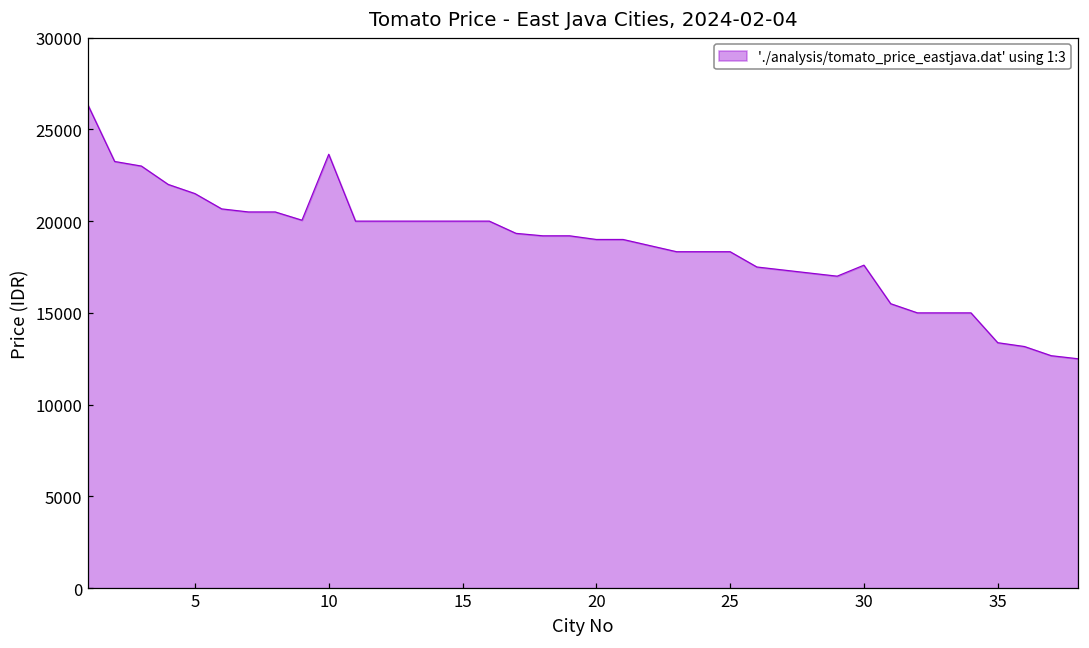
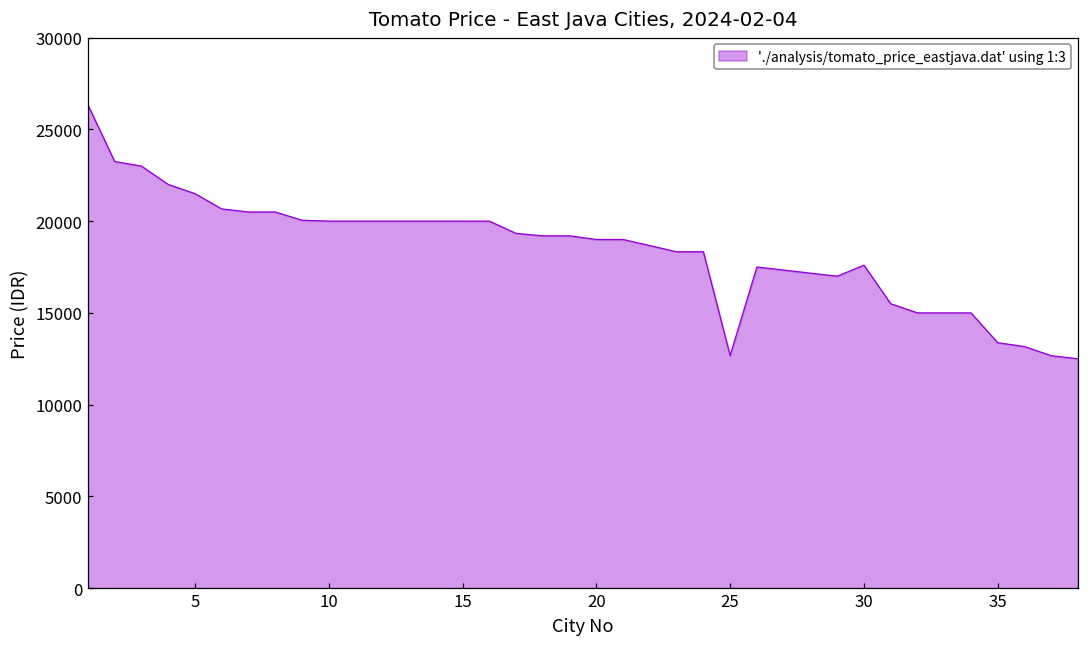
  {
    "5": 21500,
-   "10": 23600,
+   "10": 20000,
    "15": 20000,
    "20": 19000,
-   "25": 18300,
+   "25": 12700,
    "30": 17600,
    "35": 13400
  }
